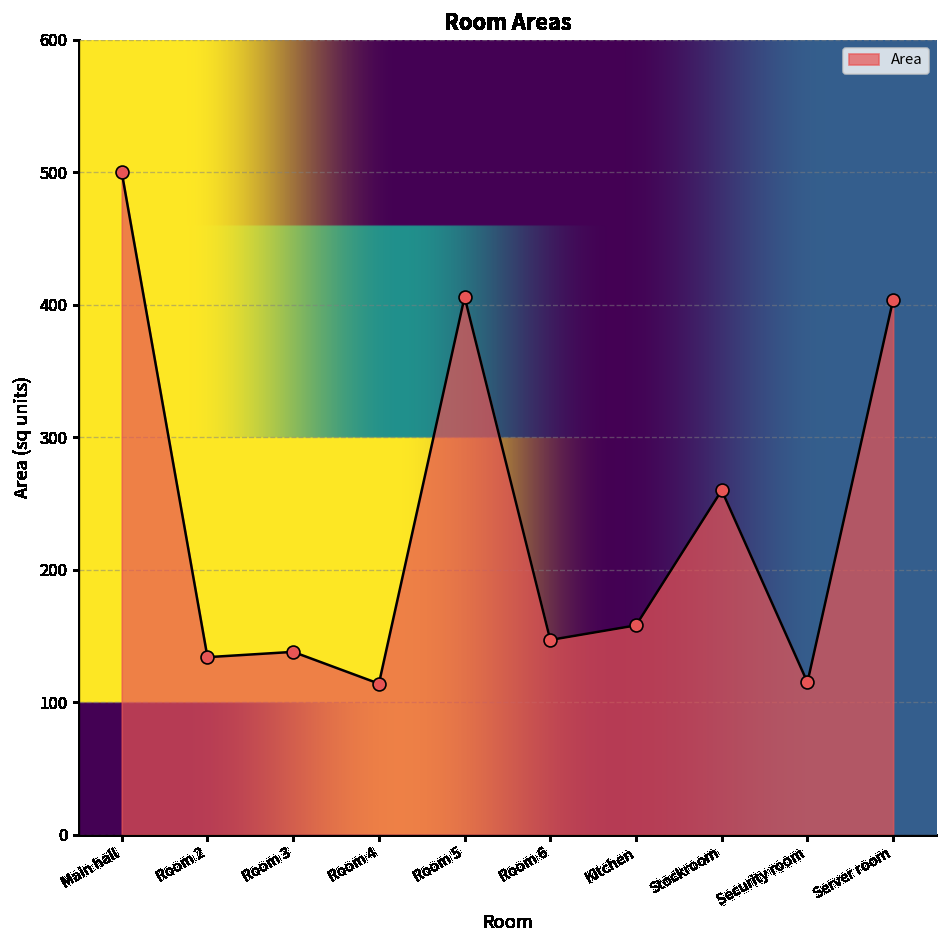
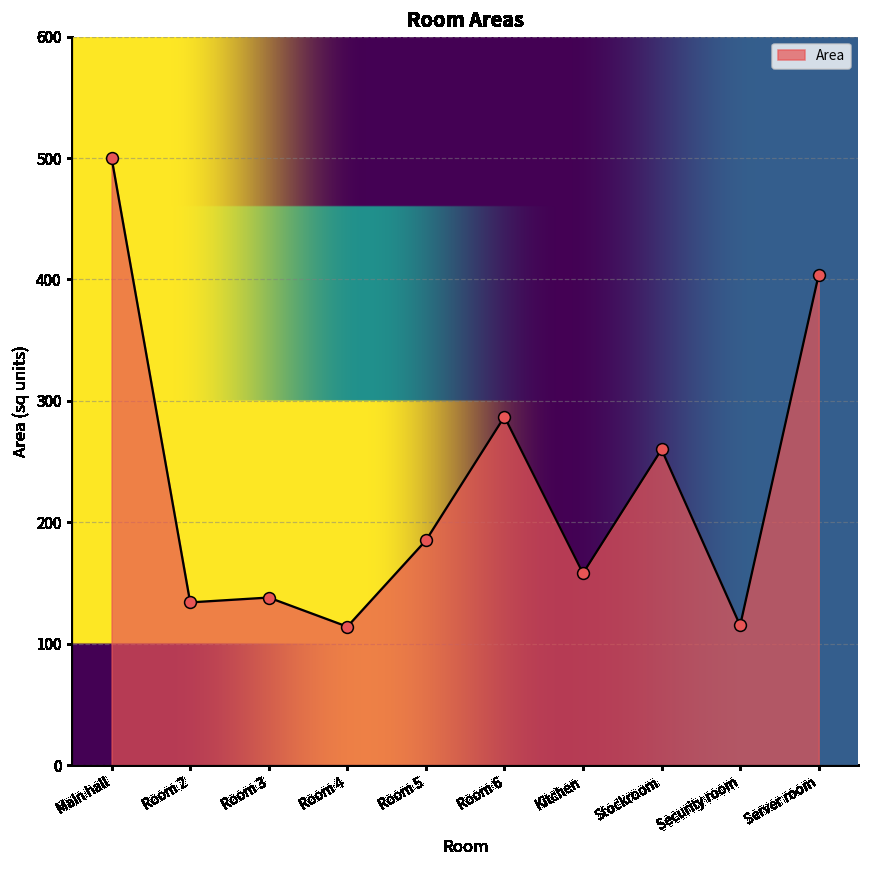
  {
    "Main hall": 500,
    "Room 2": 134,
    "Room 3": 138,
    "Room 4": 114,
-   "Room 5": 406,
-   "Room 6": 147,
+   "Room 5": 185,
+   "Room 6": 287,
    "Kitchen": 158,
    "Stockroom": 260,
    "Security room": 115,
    "Server room": 404
  }
